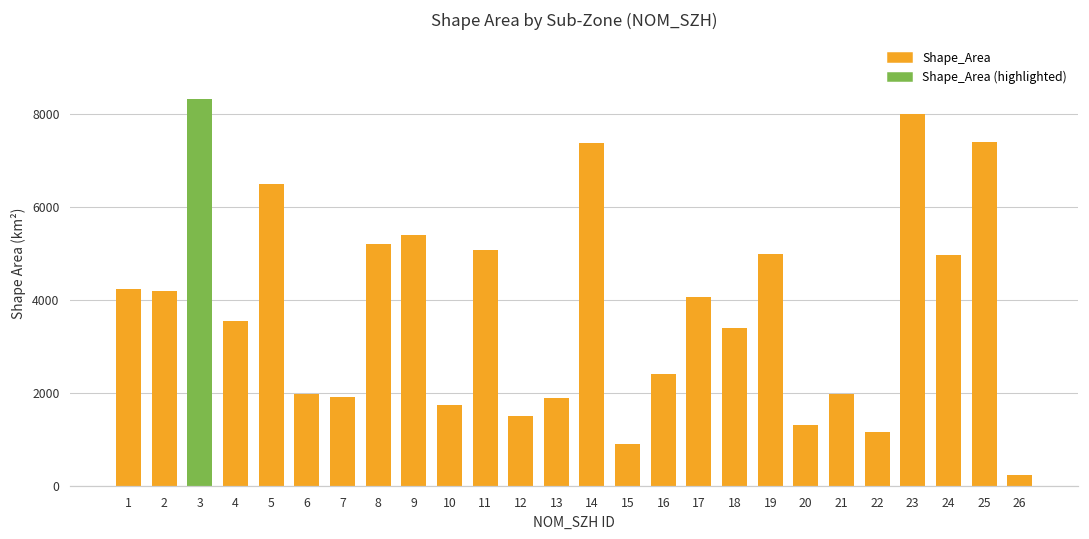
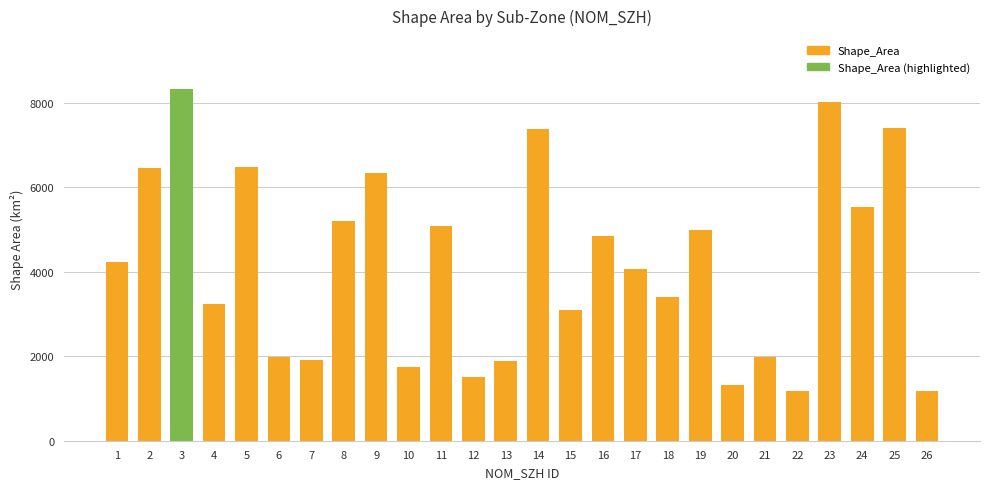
  {
    "1": 4200,
-   "2": 4200,
+   "2": 6500,
    "3": 8300,
-   "4": 3600,
+   "4": 3200,
    "5": 6500,
    "6": 2000,
    "7": 1900,
    "8": 5200,
-   "9": 5400,
+   "9": 6300,
    "10": 1700,
    "11": 5100,
    "12": 1500,
    "13": 1900,
    "14": 7400,
-   "15": 900,
-   "16": 2400,
+   "15": 3100,
+   "16": 4900,
    "17": 4100,
    "18": 3400,
    "19": 5000,
    "20": 1300,
    "21": 2000,
    "22": 1200,
    "23": 8000,
-   "24": 5000,
+   "24": 5500,
    "25": 7400,
-   "26": 200
+   "26": 1200
  }
